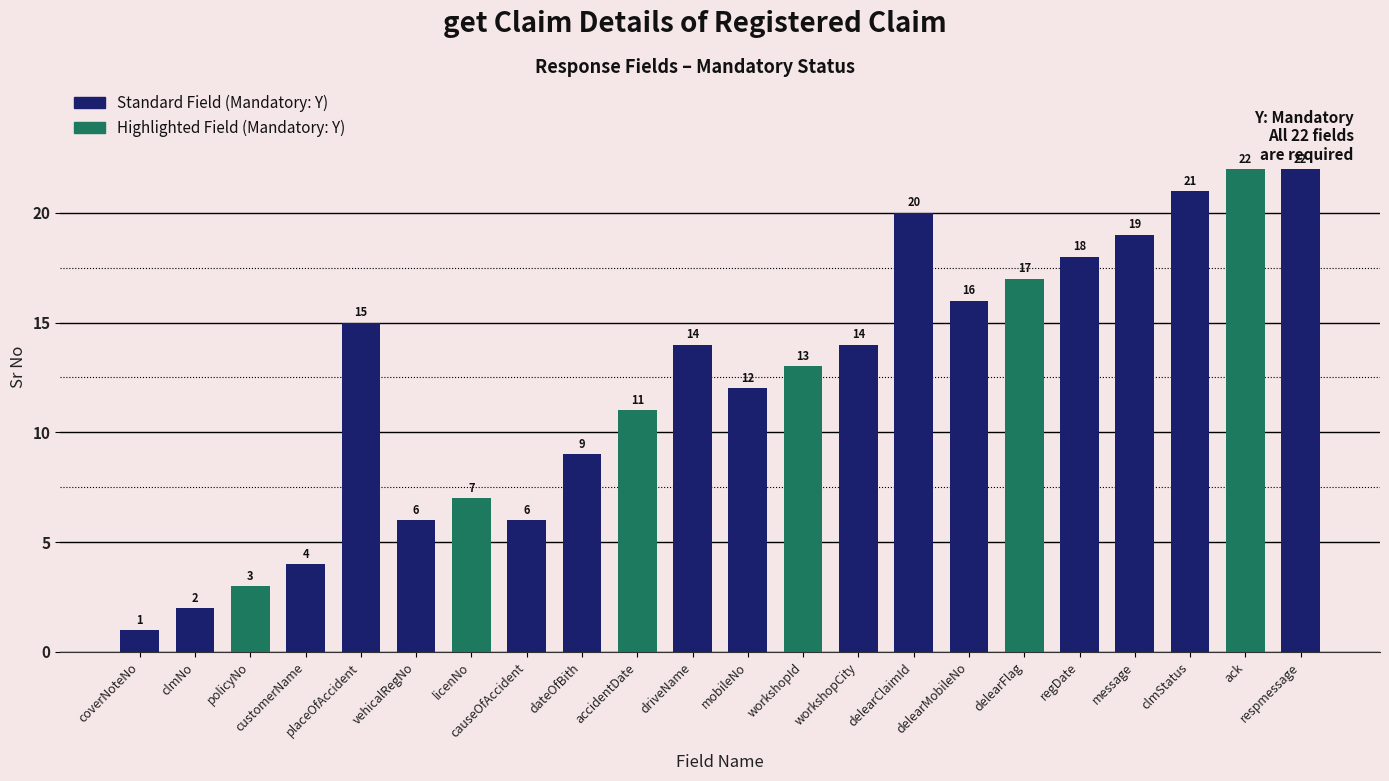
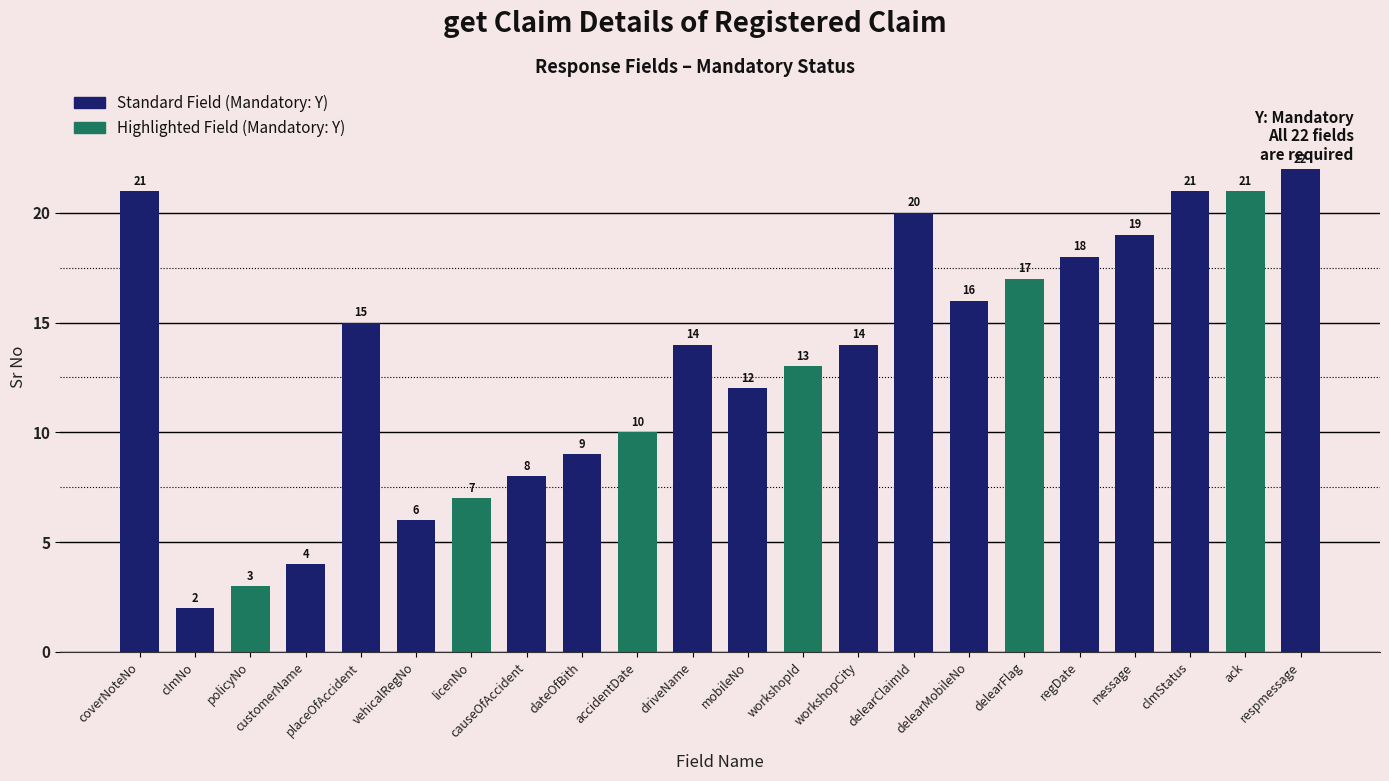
  {
-   "coverNoteNo": 1,
+   "coverNoteNo": 21,
    "clmNo": 2,
    "policyNo": 3,
    "customerName": 4,
    "placeOfAccident": 15,
    "vehicalRegNo": 6,
    "licenNo": 7,
-   "causeOfAccident": 6,
+   "causeOfAccident": 8,
    "dateOfBith": 9,
-   "accidentDate": 11,
+   "accidentDate": 10,
    "driveName": 14,
    "mobileNo": 12,
    "workshopId": 13,
    "workshopCity": 14,
    "delearClaimId": 20,
    "delearMobileNo": 16,
    "delearFlag": 17,
    "regDate": 18,
    "message": 19,
    "clmStatus": 21,
-   "ack": 22,
+   "ack": 21,
    "respmessage": 22
  }
